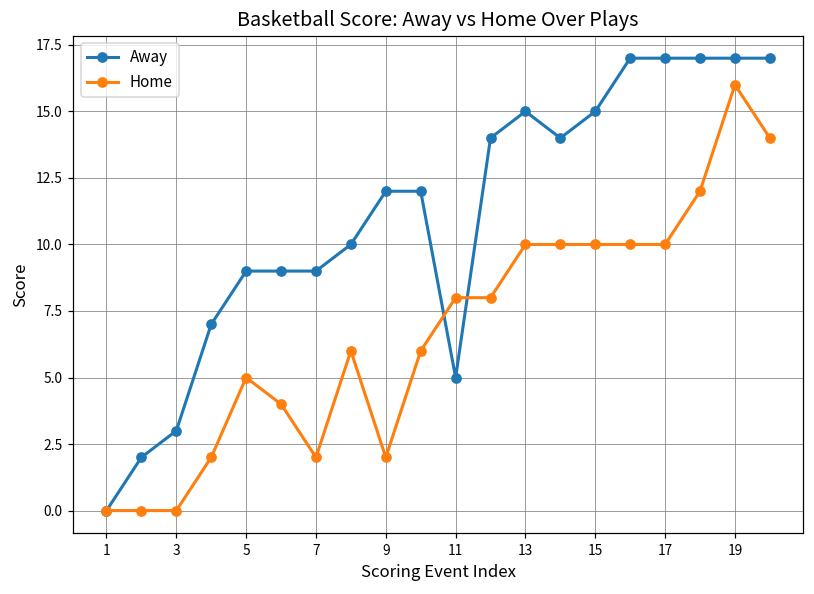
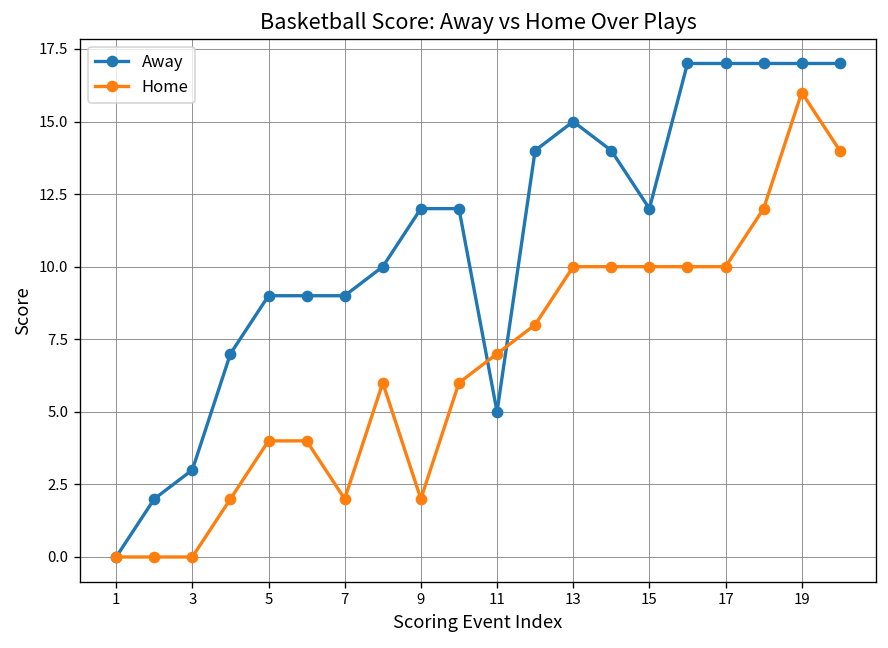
  {
    "Away": {
      "3": 3,
      "5": 9,
      "7": 9,
      "9": 12,
      "11": 5,
      "13": 15,
-     "15": 15,
+     "15": 12,
      "17": 17,
      "19": 17
    },
    "Home": {
      "3": 0,
-     "5": 5,
+     "5": 4,
      "7": 2,
      "9": 2,
-     "11": 8,
+     "11": 7,
      "13": 10,
      "15": 10,
      "17": 10,
      "19": 16
    }
  }
